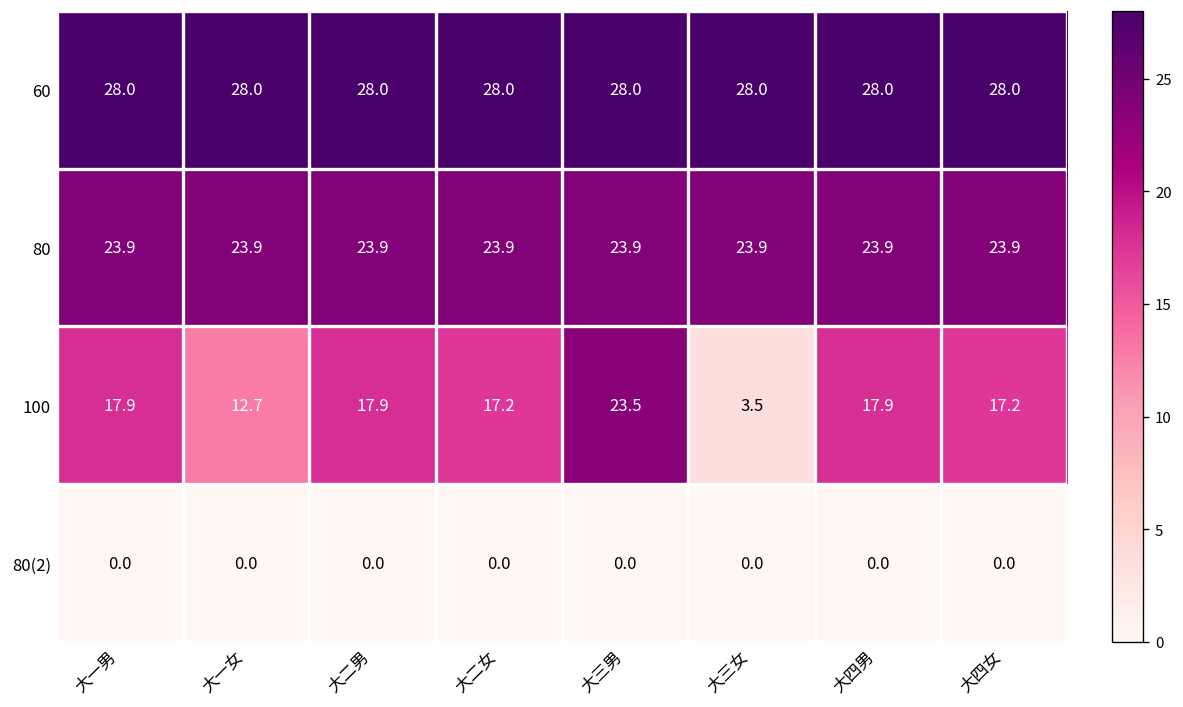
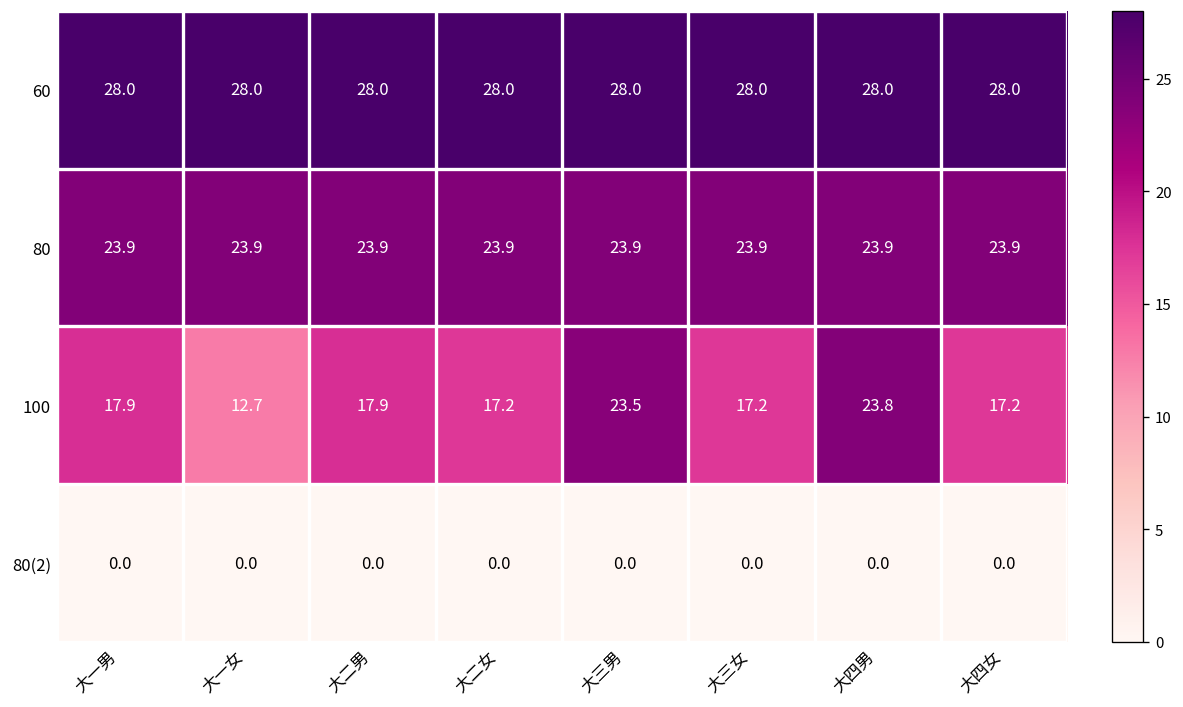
  {
    "60": {
      "大一男": 28.0,
      "大一女": 28.0,
      "大二男": 28.0,
      "大二女": 28.0,
      "大三男": 28.0,
      "大三女": 28.0,
      "大四男": 28.0,
      "大四女": 28.0
    },
    "80": {
      "大一男": 23.9,
      "大一女": 23.9,
      "大二男": 23.9,
      "大二女": 23.9,
      "大三男": 23.9,
      "大三女": 23.9,
      "大四男": 23.9,
      "大四女": 23.9
    },
    "100": {
      "大一男": 17.9,
      "大一女": 12.7,
      "大二男": 17.9,
      "大二女": 17.2,
      "大三男": 23.5,
-     "大三女": 3.5,
-     "大四男": 17.9,
+     "大三女": 17.2,
+     "大四男": 23.8,
      "大四女": 17.2
    },
    "80(2)": {
      "大一男": 0.0,
      "大一女": 0.0,
      "大二男": 0.0,
      "大二女": 0.0,
      "大三男": 0.0,
      "大三女": 0.0,
      "大四男": 0.0,
      "大四女": 0.0
    }
  }
